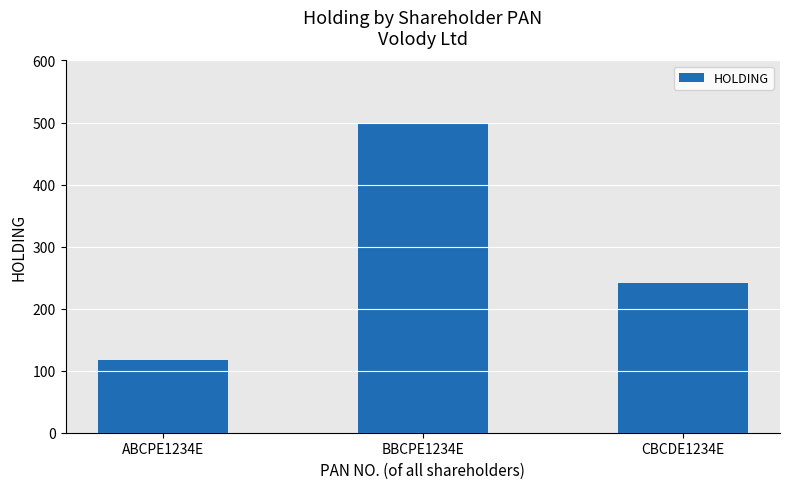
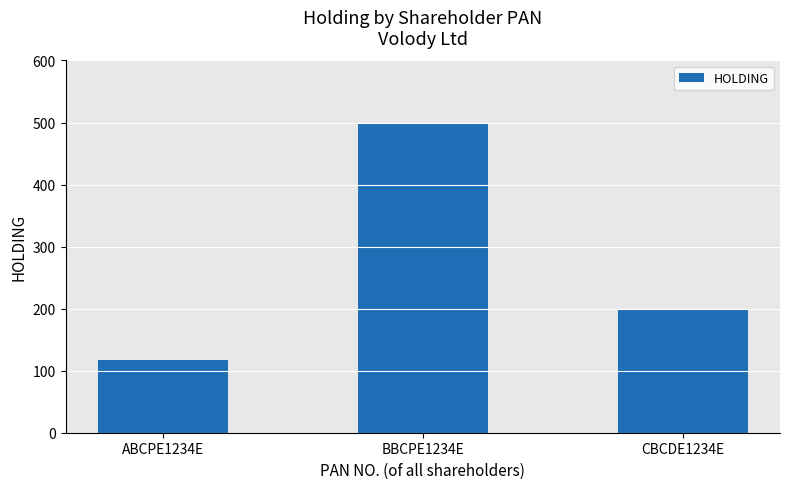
  {
    "ABCPE1234E": 120,
    "BBCPE1234E": 500,
-   "CBCDE1234E": 240
+   "CBCDE1234E": 200
  }
